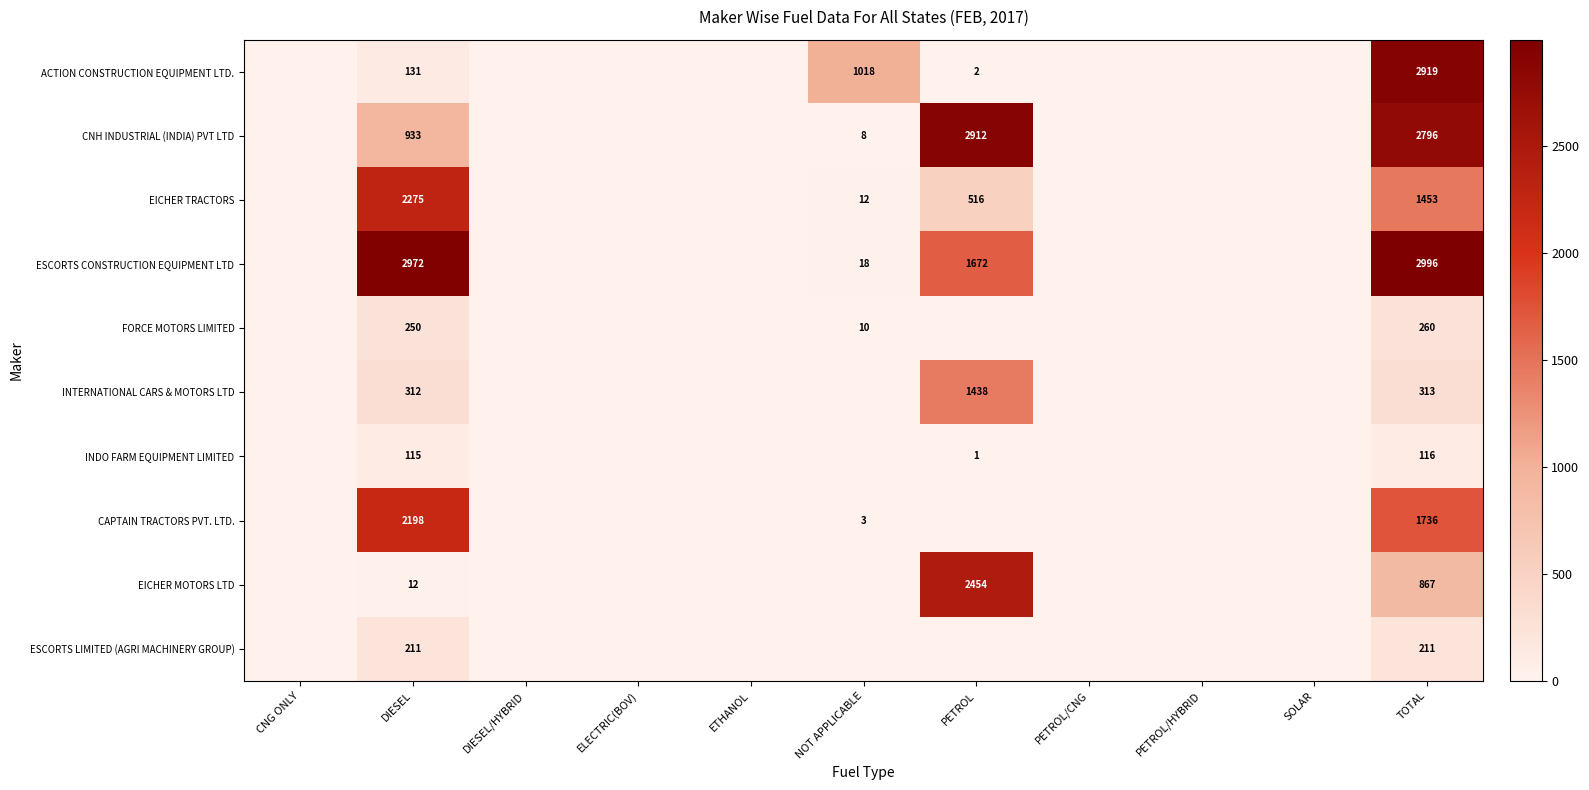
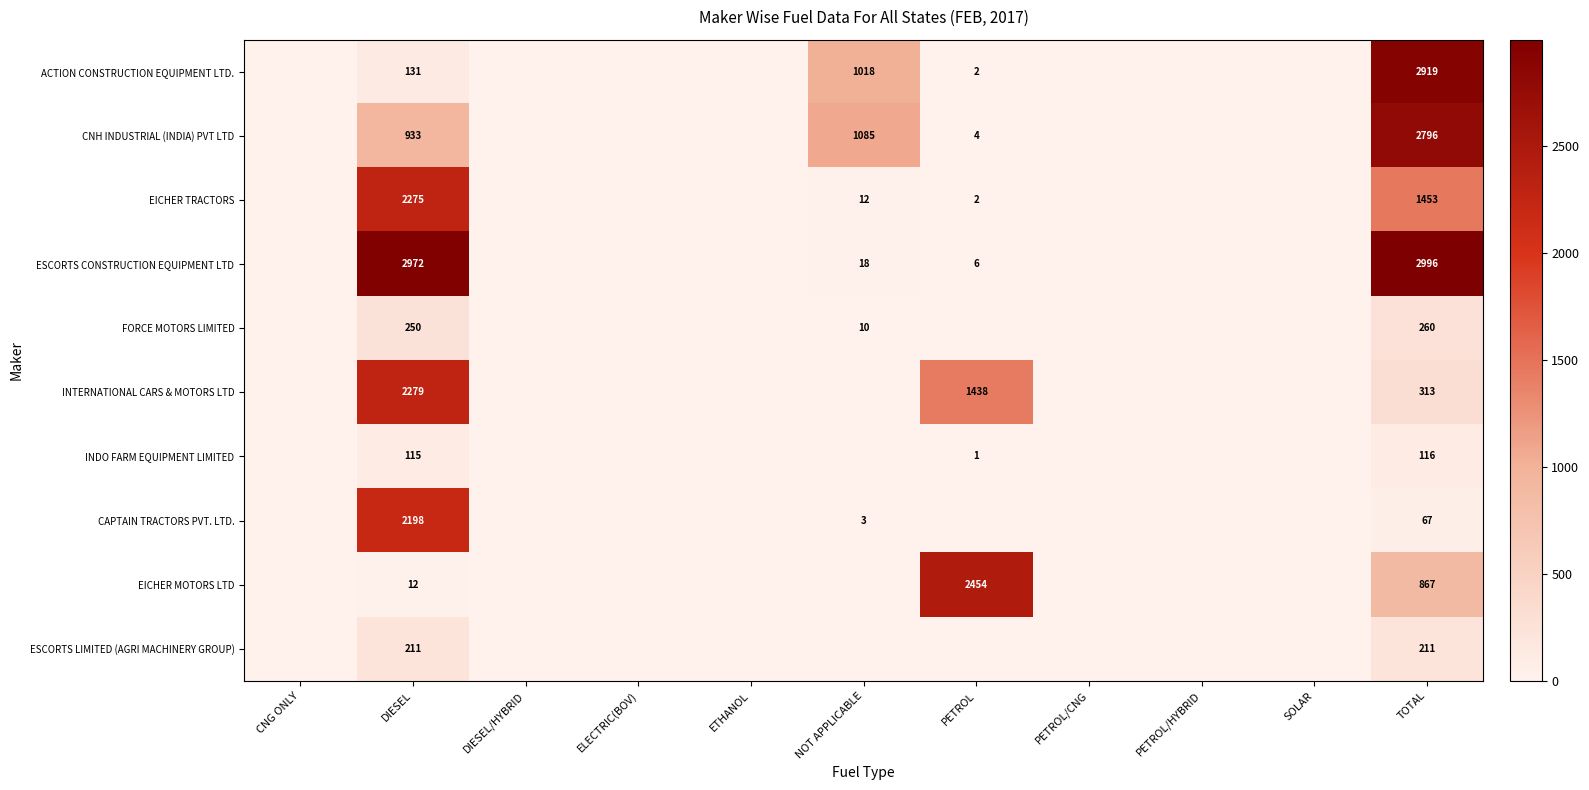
  {
    "ACTION CONSTRUCTION EQUIPMENT LTD.": {
      "DIESEL": 131,
      "NOT APPLICABLE": 1018,
      "PETROL": 2,
      "TOTAL": 2919
    },
    "CNH INDUSTRIAL (INDIA) PVT LTD": {
      "DIESEL": 933,
-     "NOT APPLICABLE": 8,
-     "PETROL": 2912,
+     "NOT APPLICABLE": 1085,
+     "PETROL": 4,
      "TOTAL": 2796
    },
    "EICHER TRACTORS": {
      "DIESEL": 2275,
      "NOT APPLICABLE": 12,
-     "PETROL": 516,
+     "PETROL": 2,
      "TOTAL": 1453
    },
    "ESCORTS CONSTRUCTION EQUIPMENT LTD": {
      "DIESEL": 2972,
      "NOT APPLICABLE": 18,
-     "PETROL": 1672,
+     "PETROL": 6,
      "TOTAL": 2996
    },
    "FORCE MOTORS LIMITED": {
      "DIESEL": 250,
      "NOT APPLICABLE": 10,
      "TOTAL": 260
    },
    "INTERNATIONAL CARS & MOTORS LTD": {
-     "DIESEL": 312,
+     "DIESEL": 2279,
      "PETROL": 1438,
      "TOTAL": 313
    },
    "INDO FARM EQUIPMENT LIMITED": {
      "DIESEL": 115,
      "PETROL": 1,
      "TOTAL": 116
    },
    "CAPTAIN TRACTORS PVT. LTD.": {
      "DIESEL": 2198,
      "NOT APPLICABLE": 3,
-     "TOTAL": 1736
+     "TOTAL": 67
    },
    "EICHER MOTORS LTD": {
      "DIESEL": 12,
      "PETROL": 2454,
      "TOTAL": 867
    },
    "ESCORTS LIMITED (AGRI MACHINERY GROUP)": {
      "DIESEL": 211,
      "TOTAL": 211
    }
  }
